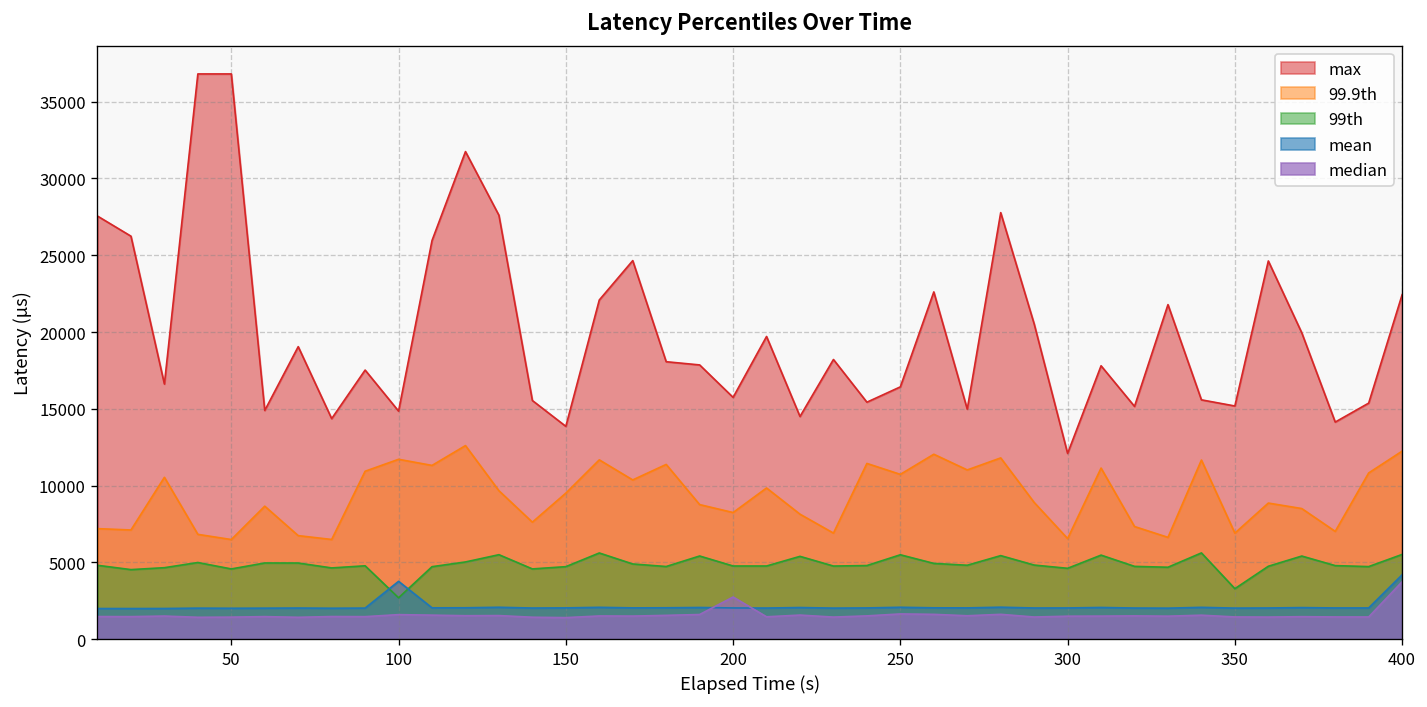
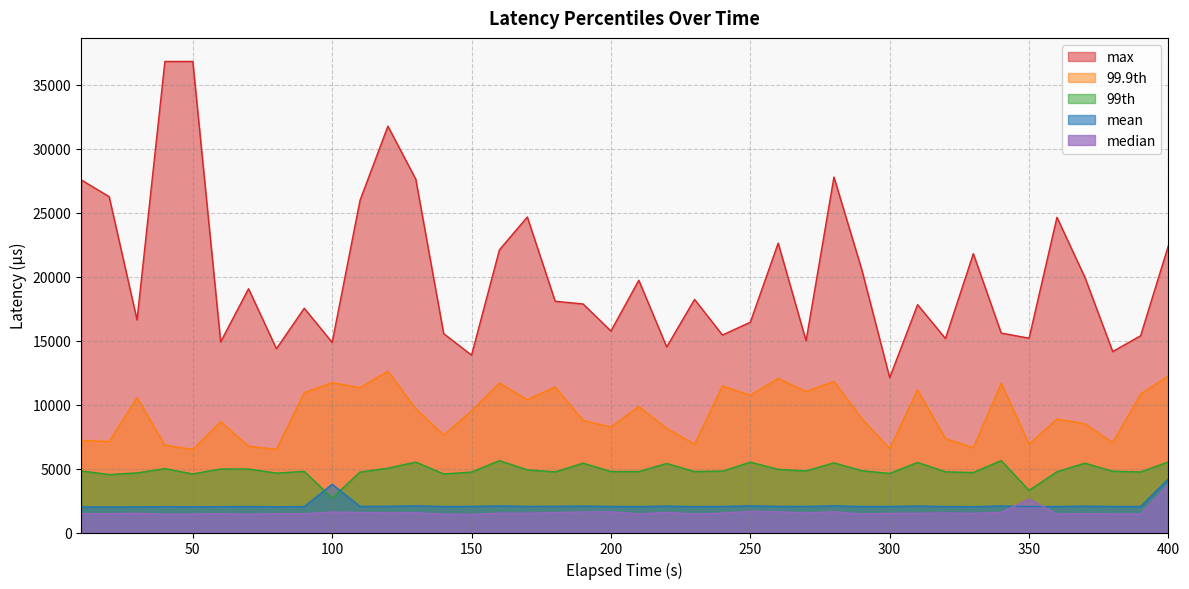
  {
    "max": {
      "50": 36800,
      "100": 14900,
      "150": 13900,
      "200": 15700,
      "250": 16400,
      "300": 12100,
      "350": 15200,
      "400": 22400
    },
    "99.9th": {
      "50": 6500,
      "100": 11700,
      "150": 9500,
      "200": 8200,
      "250": 10700,
      "300": 6600,
      "350": 6900,
      "400": 12200
    },
    "99th": {
      "50": 4600,
      "100": 2700,
      "150": 4700,
      "200": 4800,
      "250": 5500,
      "300": 4600,
      "350": 3300,
      "400": 5500
    },
    "mean": {
      "50": 2000,
      "100": 3800,
      "150": 2000,
      "200": 2000,
      "250": 2100,
      "300": 2000,
      "350": 2000,
      "400": 4200
    },
    "median": {
      "50": 1400,
      "100": 1600,
      "150": 1400,
-     "200": 2700,
+     "200": 1600,
      "250": 1600,
      "300": 1500,
-     "350": 1500,
+     "350": 2600,
      "400": 3700
    }
  }
